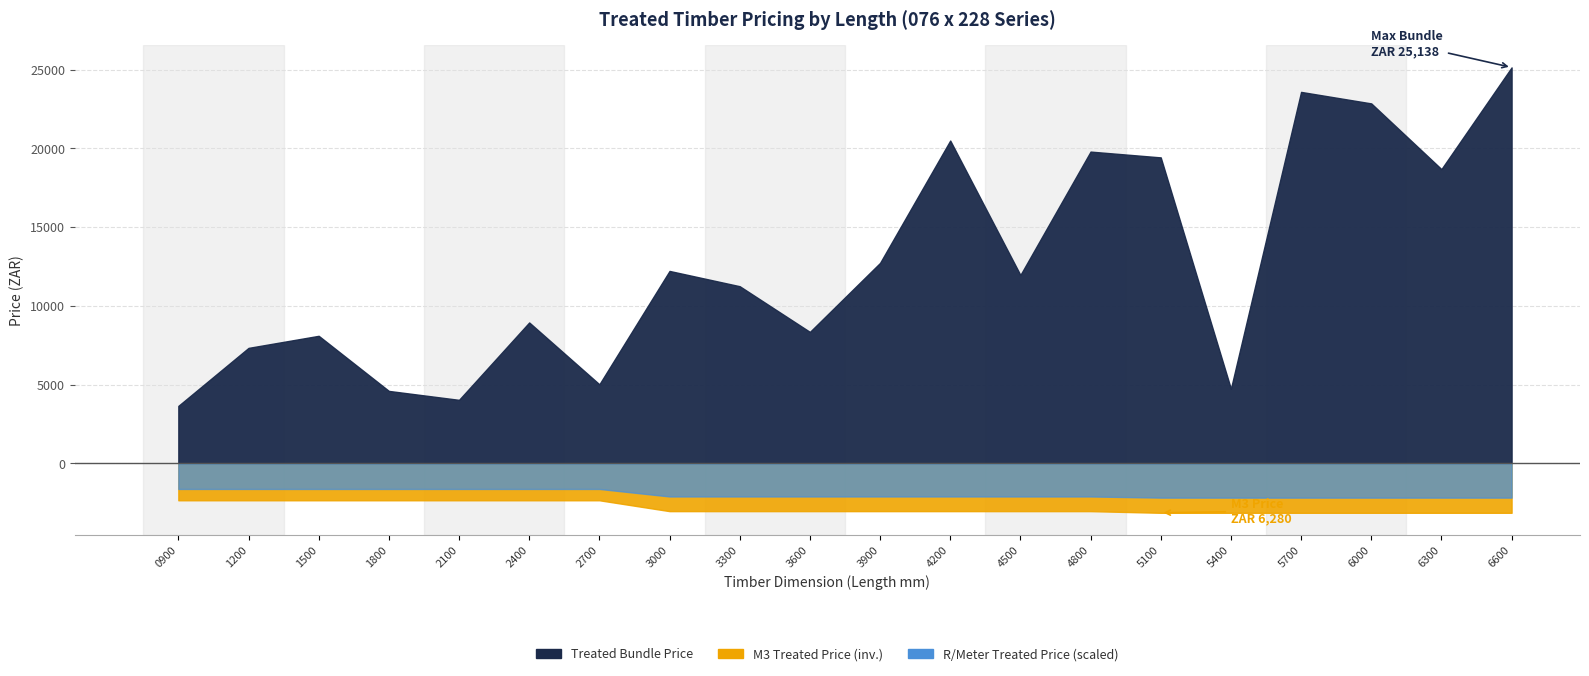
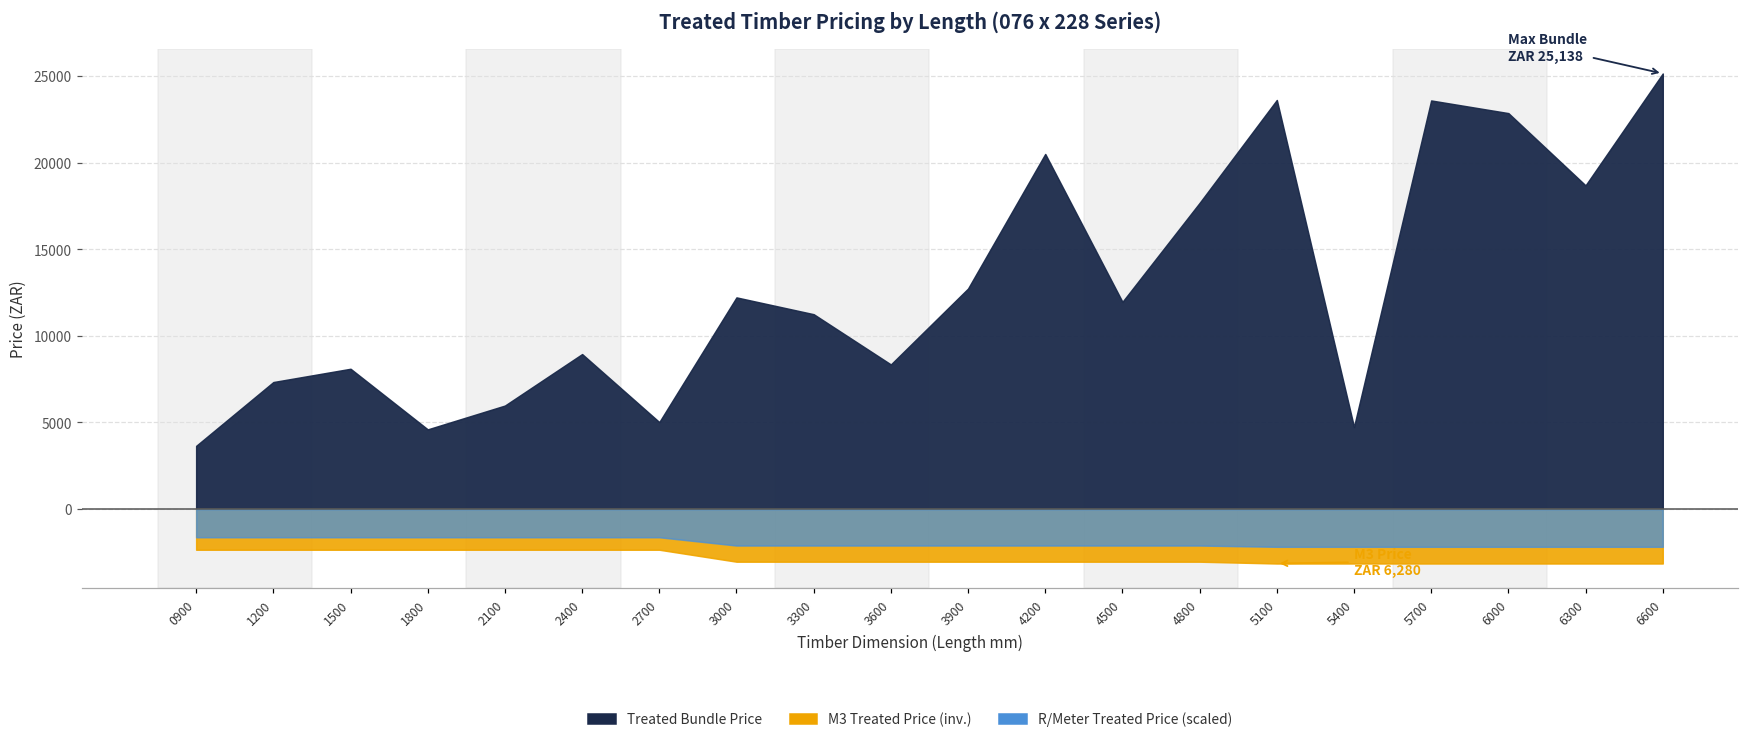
  {
    "Treated Bundle Price": {
      "0900": 3600,
      "1200": 7300,
      "1500": 8100,
      "1800": 4600,
-     "2100": 4000,
+     "2100": 6000,
      "2400": 8900,
      "2700": 5000,
      "3000": 12200,
      "3300": 11200,
      "3600": 8300,
      "3900": 12700,
      "4200": 20500,
      "4500": 12000,
-     "4800": 19800,
-     "5100": 19400,
+     "4800": 17700,
+     "5100": 23600,
      "5400": 4700,
      "5700": 23600,
      "6000": 22900,
      "6300": 18700
    }
  }
